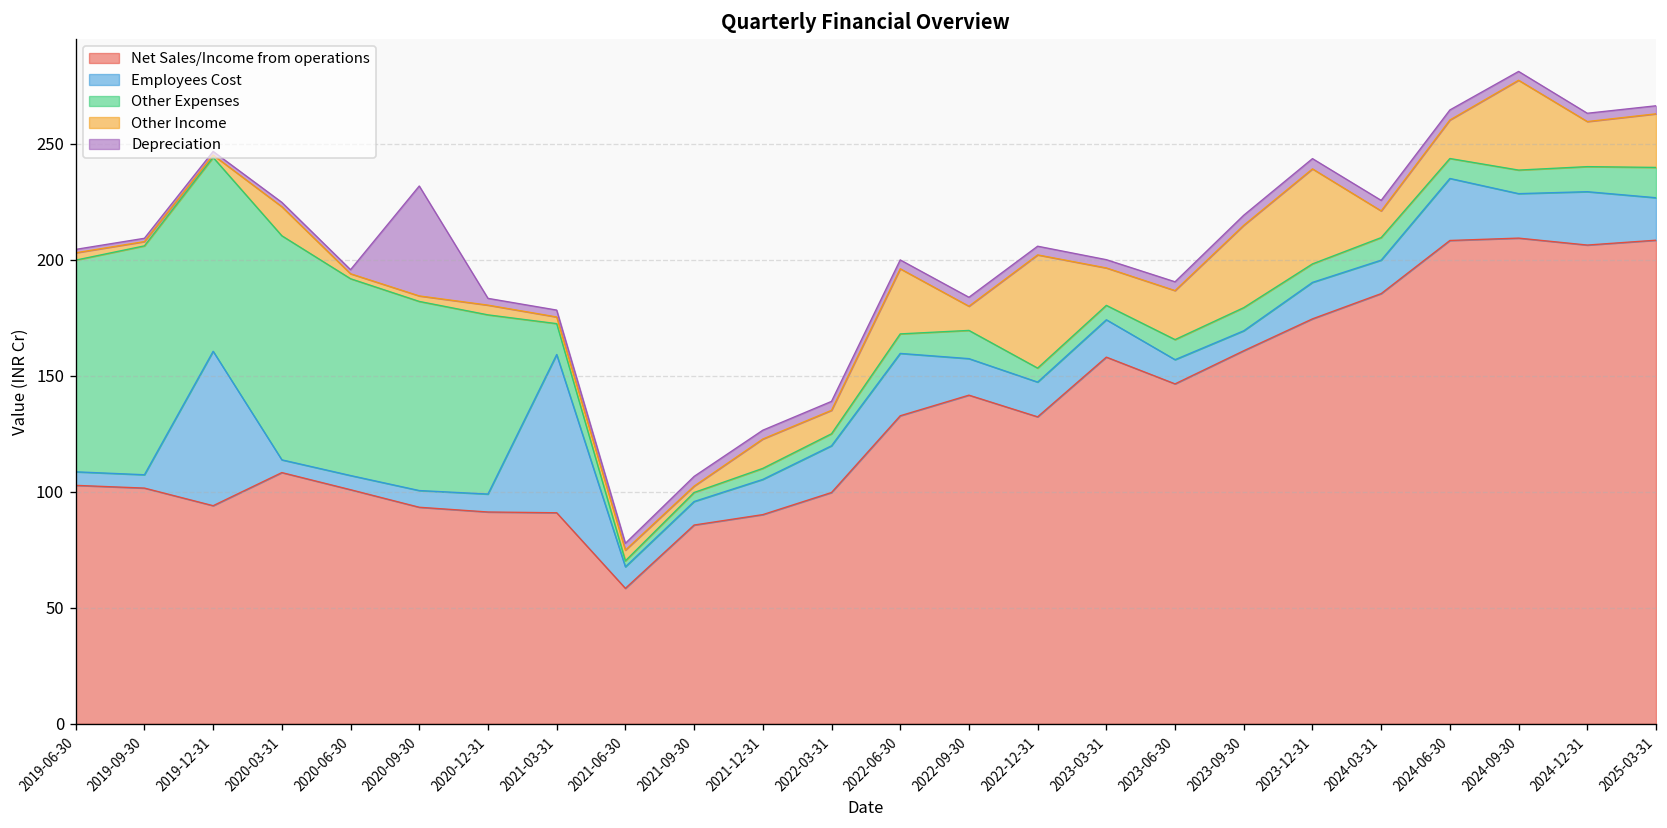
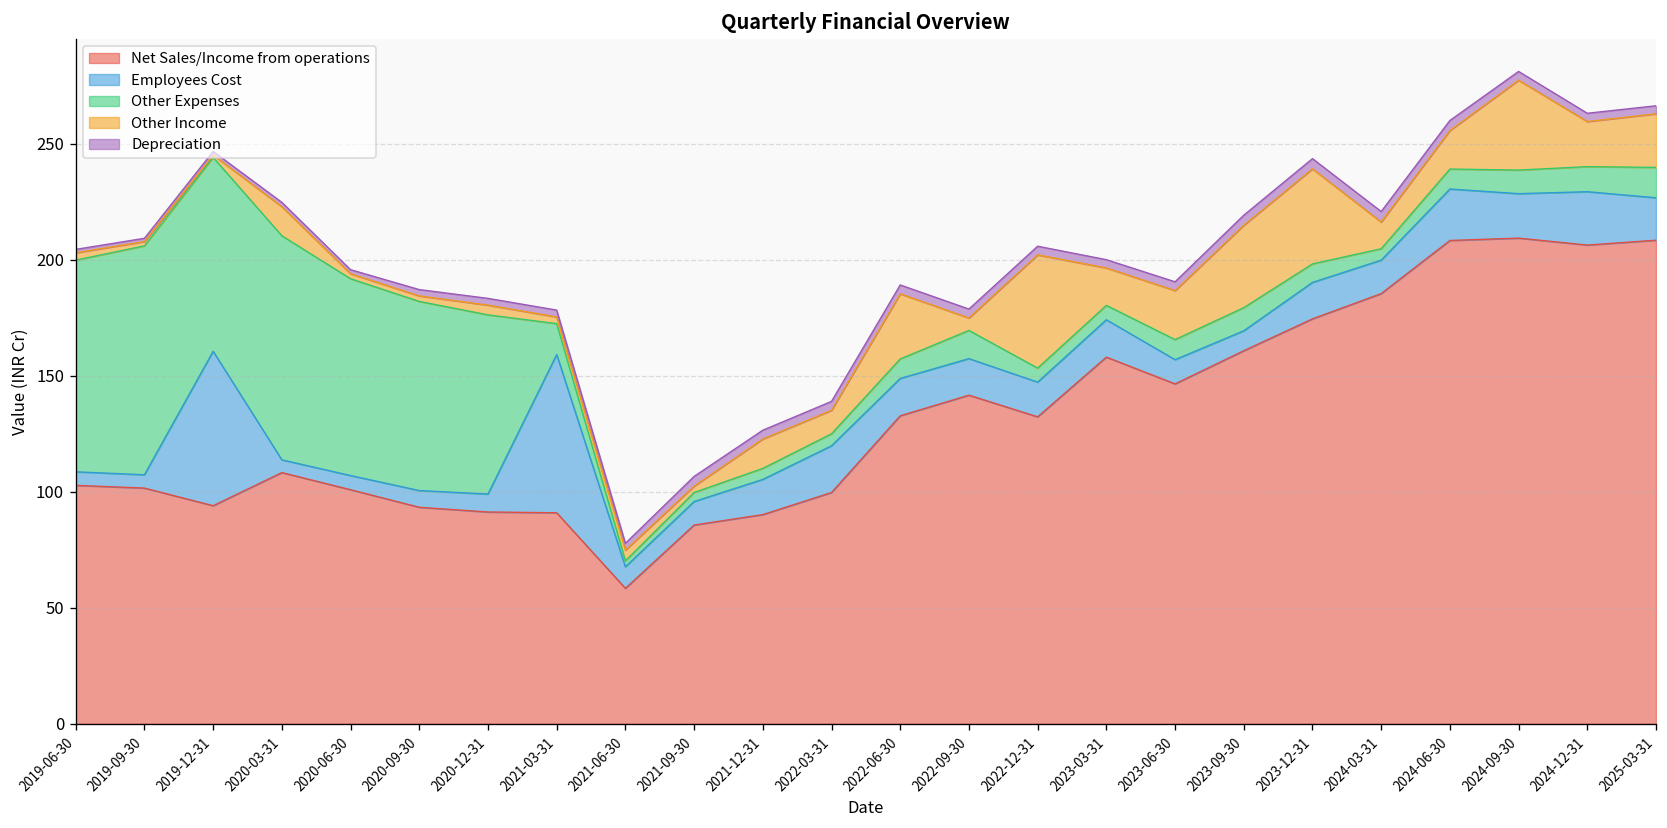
  {
    "Net Sales/Income from operations": {
      "2019-06-30": 103,
      "2019-09-30": 102,
      "2019-12-31": 94,
      "2020-03-31": 108,
      "2020-06-30": 101,
      "2020-09-30": 93,
      "2020-12-31": 91,
      "2021-03-31": 91,
      "2021-06-30": 58,
      "2021-09-30": 86,
      "2021-12-31": 90,
      "2022-03-31": 100,
      "2022-06-30": 133,
      "2022-09-30": 142,
      "2022-12-31": 132,
      "2023-03-31": 158,
      "2023-06-30": 146,
      "2023-09-30": 161,
      "2023-12-31": 174,
      "2024-03-31": 185,
      "2024-06-30": 208,
      "2024-09-30": 209,
      "2024-12-31": 206,
      "2025-03-31": 208
    },
    "Employees Cost": {
      "2019-06-30": 6,
      "2019-09-30": 6,
      "2019-12-31": 67,
      "2020-03-31": 5,
      "2020-06-30": 6,
      "2020-09-30": 7,
      "2020-12-31": 8,
      "2021-03-31": 68,
      "2021-06-30": 9,
      "2021-09-30": 10,
      "2021-12-31": 15,
      "2022-03-31": 20,
-     "2022-06-30": 27,
+     "2022-06-30": 16,
      "2022-09-30": 16,
      "2022-12-31": 15,
      "2023-03-31": 16,
      "2023-06-30": 10,
      "2023-09-30": 9,
      "2023-12-31": 16,
      "2024-03-31": 14,
-     "2024-06-30": 27,
+     "2024-06-30": 22,
      "2024-09-30": 19,
      "2024-12-31": 23,
      "2025-03-31": 18
    },
    "Other Expenses": {
      "2019-06-30": 91,
      "2019-09-30": 99,
      "2020-03-31": 97,
      "2020-06-30": 85,
      "2020-09-30": 81,
      "2020-12-31": 77,
      "2021-03-31": 13,
      "2021-06-30": 3,
      "2021-09-30": 4,
      "2021-12-31": 5,
      "2022-03-31": 5,
      "2022-06-30": 8,
      "2022-09-30": 12,
      "2022-12-31": 6,
      "2023-03-31": 6,
      "2023-06-30": 9,
      "2023-09-30": 10,
      "2023-12-31": 8,
-     "2024-03-31": 10,
+     "2024-03-31": 5,
      "2024-06-30": 9,
      "2024-09-30": 10,
      "2024-12-31": 11,
      "2025-03-31": 13
    },
    "Other Income": {
      "2019-06-30": 3,
      "2019-09-30": 2,
      "2020-03-31": 13,
      "2020-06-30": 2,
      "2020-09-30": 2,
      "2020-12-31": 4,
      "2021-03-31": 3,
      "2021-06-30": 5,
      "2021-09-30": 3,
      "2021-12-31": 13,
      "2022-03-31": 10,
      "2022-06-30": 28,
-     "2022-09-30": 10,
+     "2022-09-30": 5,
      "2022-12-31": 49,
      "2023-03-31": 16,
      "2023-06-30": 21,
      "2023-09-30": 35,
      "2023-12-31": 41,
      "2024-03-31": 11,
      "2024-06-30": 17,
      "2024-09-30": 39,
      "2024-12-31": 19,
      "2025-03-31": 23
    },
    "Depreciation": {
      "2019-06-30": 1,
      "2019-09-30": 1,
      "2020-03-31": 2,
      "2020-06-30": 2,
-     "2020-09-30": 47,
+     "2020-09-30": 3,
      "2020-12-31": 3,
      "2021-03-31": 3,
      "2021-06-30": 3,
      "2021-09-30": 4,
      "2021-12-31": 4,
      "2022-03-31": 4,
      "2022-06-30": 4,
      "2022-09-30": 4,
      "2022-12-31": 4,
      "2023-03-31": 4,
      "2023-06-30": 4,
      "2023-09-30": 4,
      "2023-12-31": 4,
      "2024-03-31": 5,
      "2024-06-30": 4,
      "2024-09-30": 4,
      "2024-12-31": 4,
      "2025-03-31": 3
    }
  }
